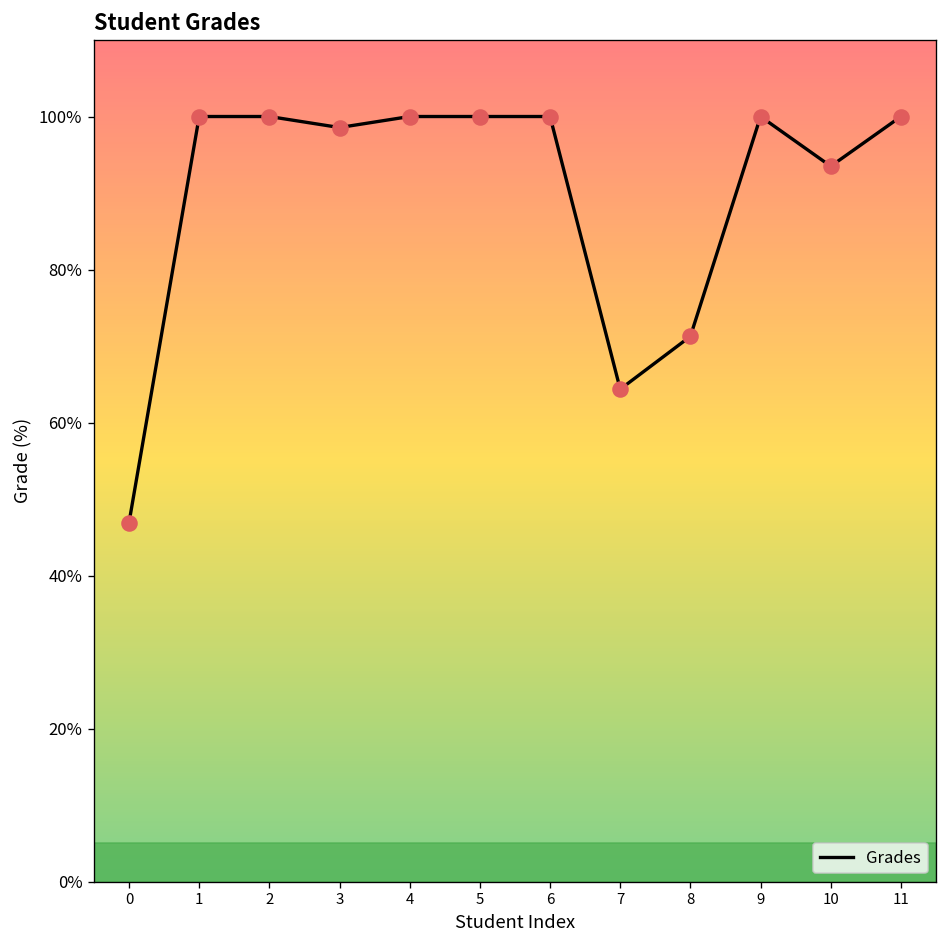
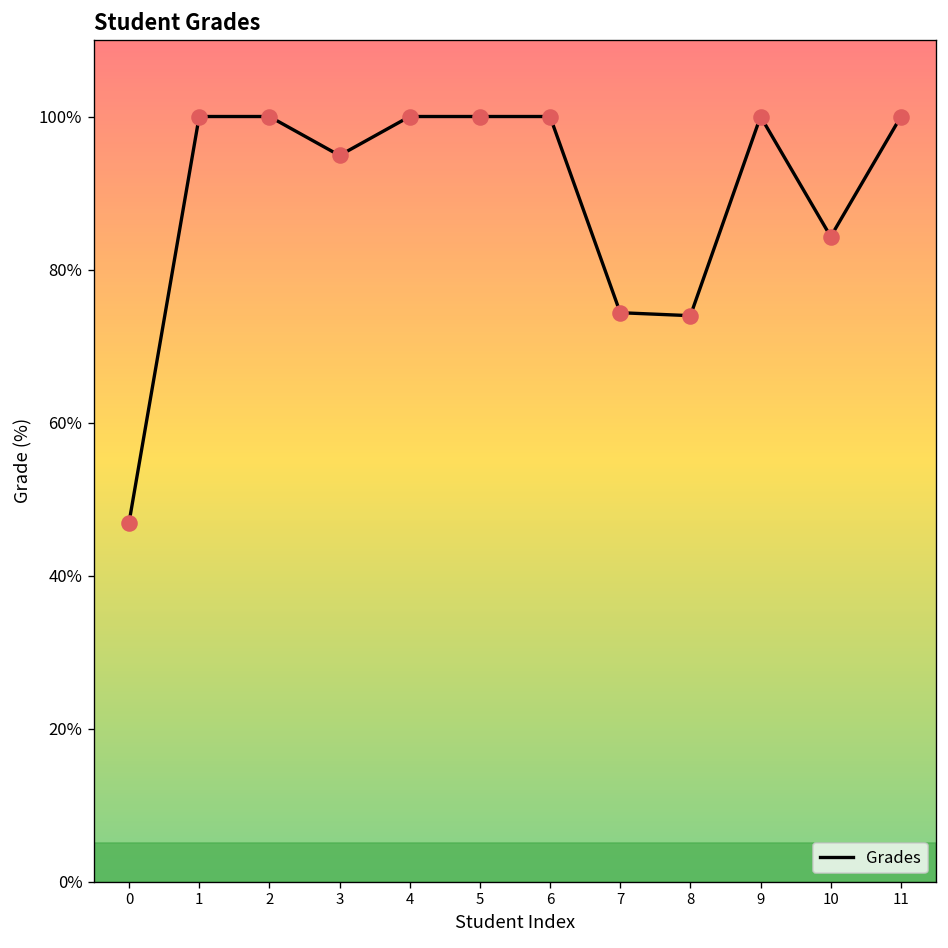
  {
    "0": "47%",
    "1": "100%",
    "2": "100%",
-   "3": "99%",
+   "3": "95%",
    "4": "100%",
    "5": "100%",
    "6": "100%",
-   "7": "64%",
-   "8": "71%",
+   "7": "74%",
+   "8": "74%",
    "9": "100%",
-   "10": "94%",
+   "10": "84%",
    "11": "100%"
  }
